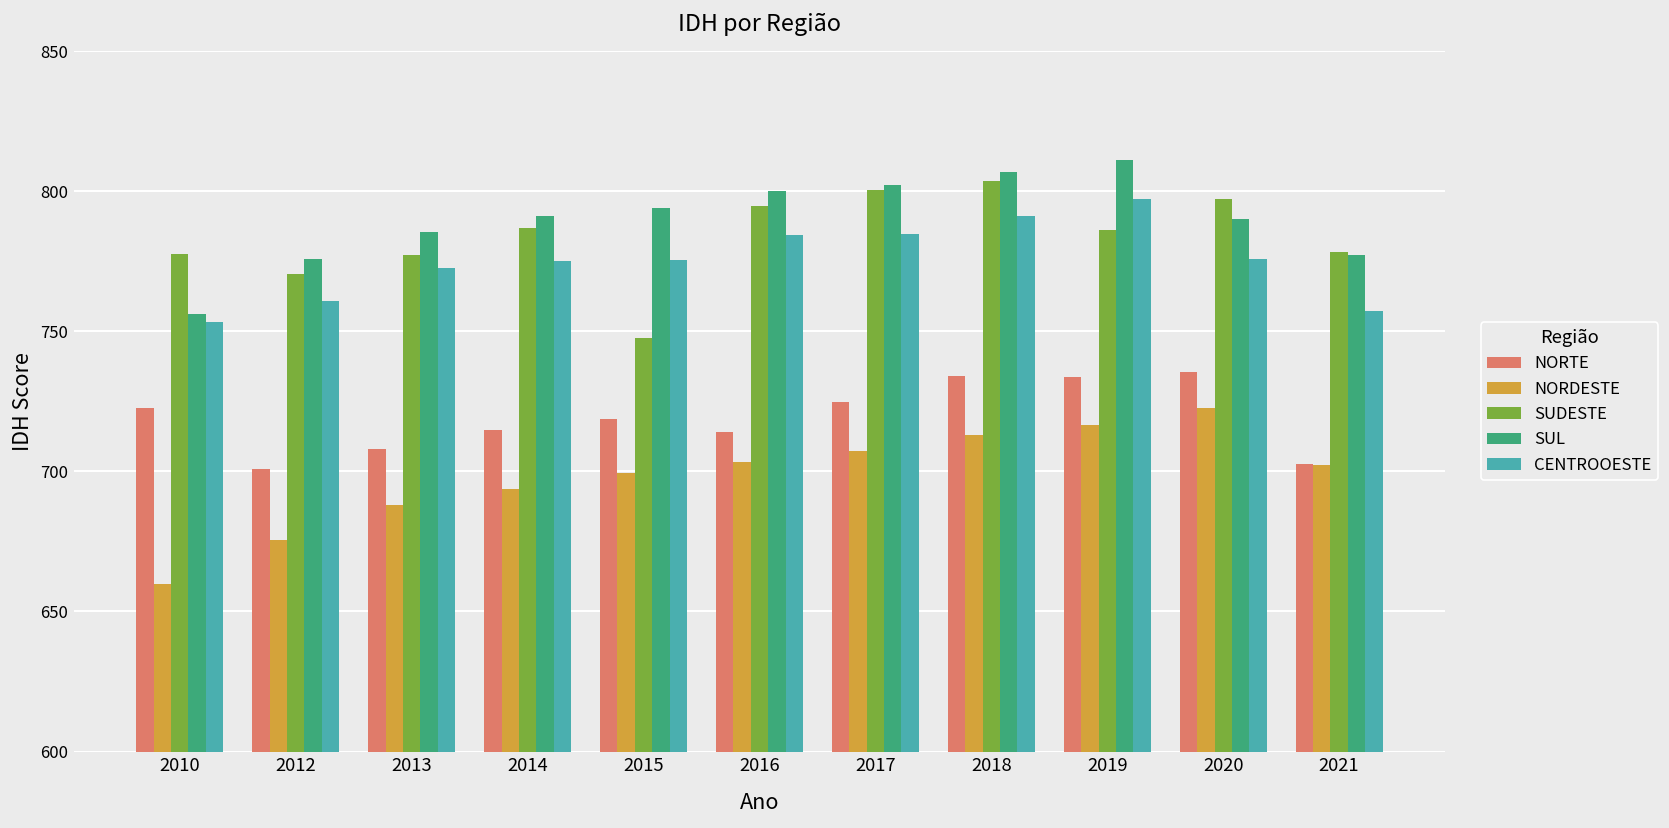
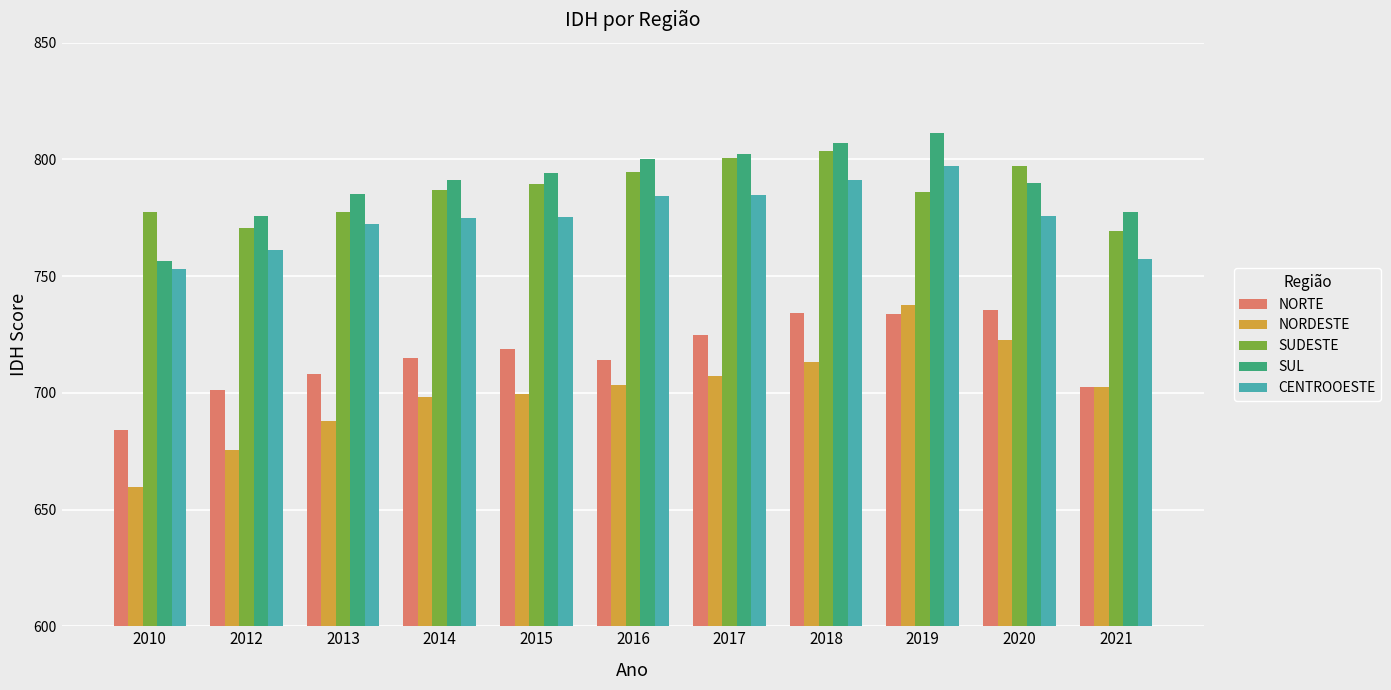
  {
    "NORTE": {
-     "2010": 723,
+     "2010": 684,
      "2012": 701,
      "2013": 708,
      "2014": 715,
      "2015": 719,
      "2016": 714,
      "2017": 725,
      "2018": 734,
      "2019": 734,
      "2020": 736,
      "2021": 703
    },
    "NORDESTE": {
      "2010": 660,
      "2012": 675,
      "2013": 688,
-     "2014": 694,
+     "2014": 698,
      "2015": 699,
      "2016": 703,
      "2017": 707,
      "2018": 713,
-     "2019": 717,
+     "2019": 738,
      "2020": 723,
      "2021": 702
    },
    "SUDESTE": {
      "2010": 778,
      "2012": 771,
      "2013": 777,
      "2014": 787,
-     "2015": 748,
+     "2015": 790,
      "2016": 795,
      "2017": 801,
      "2018": 804,
      "2019": 786,
      "2020": 797,
-     "2021": 778
+     "2021": 770
    }
  }
